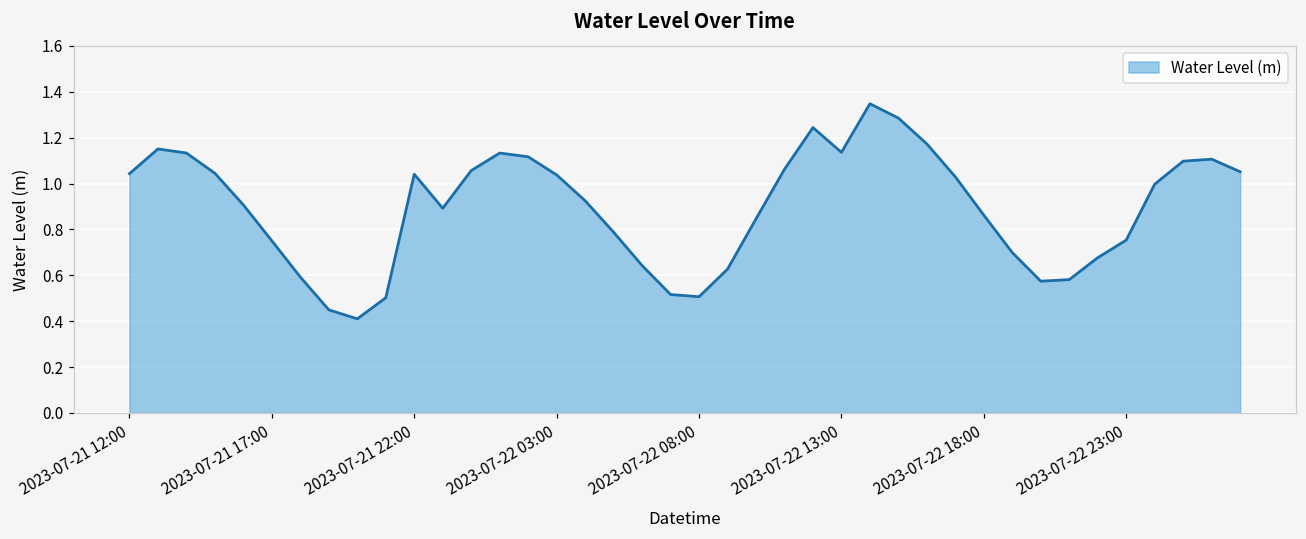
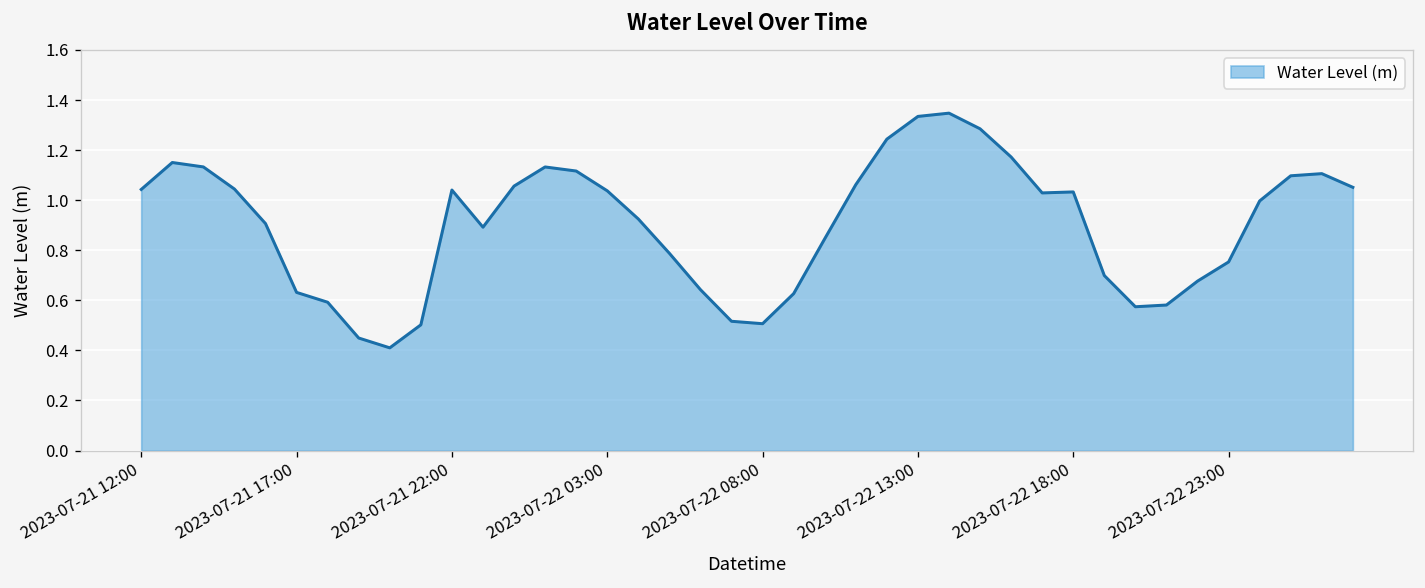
  {
    "2023-07-21 12:00": 1.04,
-   "2023-07-21 17:00": 0.75,
+   "2023-07-21 17:00": 0.63,
    "2023-07-21 22:00": 1.04,
    "2023-07-22 03:00": 1.04,
    "2023-07-22 08:00": 0.51,
-   "2023-07-22 13:00": 1.14,
-   "2023-07-22 18:00": 0.86,
+   "2023-07-22 13:00": 1.33,
+   "2023-07-22 18:00": 1.03,
    "2023-07-22 23:00": 0.75
  }
